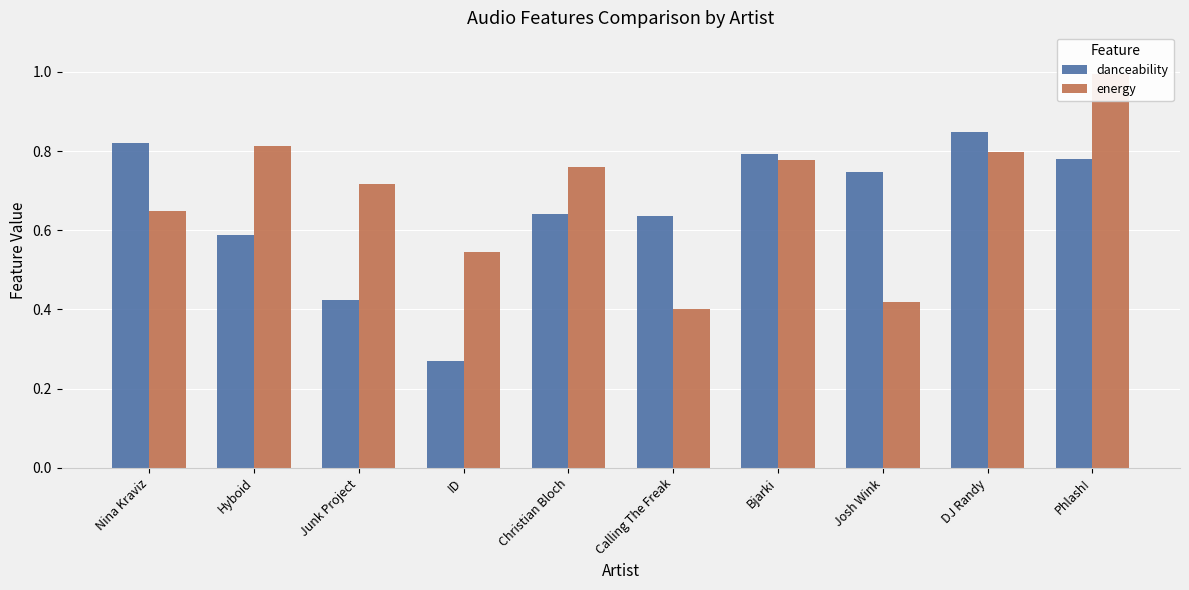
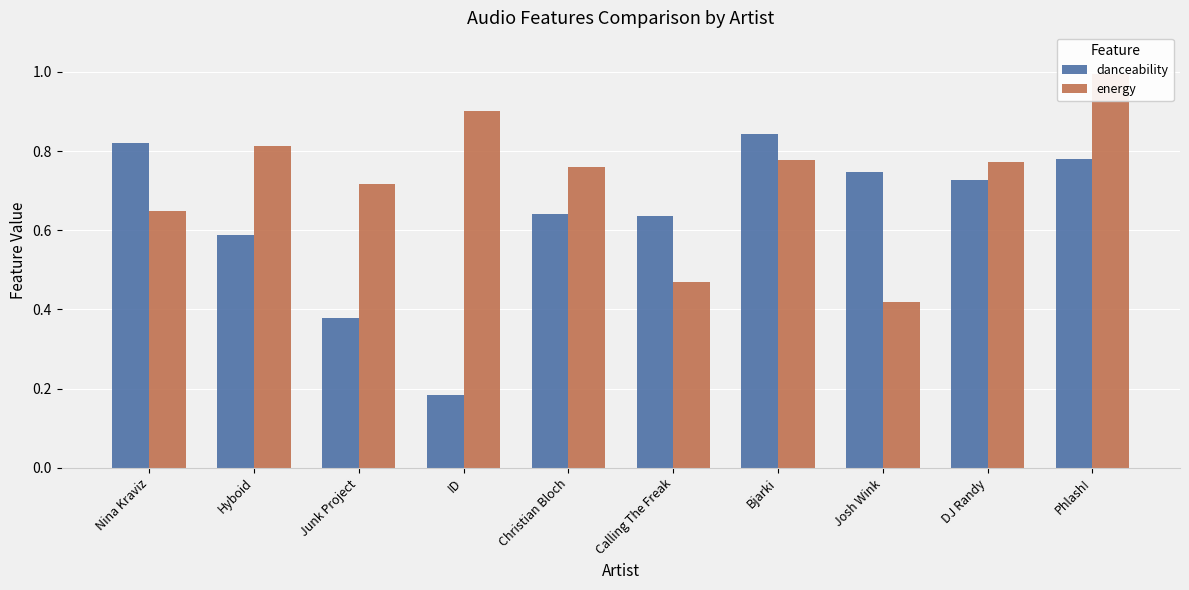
  {
    "danceability": {
      "Nina Kraviz": 0.82,
      "Hyboid": 0.59,
-     "Junk Project": 0.42,
-     "ID": 0.27,
+     "Junk Project": 0.38,
+     "ID": 0.18,
      "Christian Bloch": 0.64,
      "Calling The Freak": 0.64,
-     "Bjarki": 0.79,
+     "Bjarki": 0.84,
      "Josh Wink": 0.75,
-     "DJ Randy": 0.85,
+     "DJ Randy": 0.73,
      "Phlash!": 0.78
    },
    "energy": {
      "Nina Kraviz": 0.65,
      "Hyboid": 0.81,
      "Junk Project": 0.72,
-     "ID": 0.55,
+     "ID": 0.90,
      "Christian Bloch": 0.76,
-     "Calling The Freak": 0.40,
+     "Calling The Freak": 0.47,
      "Bjarki": 0.78,
      "Josh Wink": 0.42,
-     "DJ Randy": 0.80
+     "DJ Randy": 0.77
    }
  }
